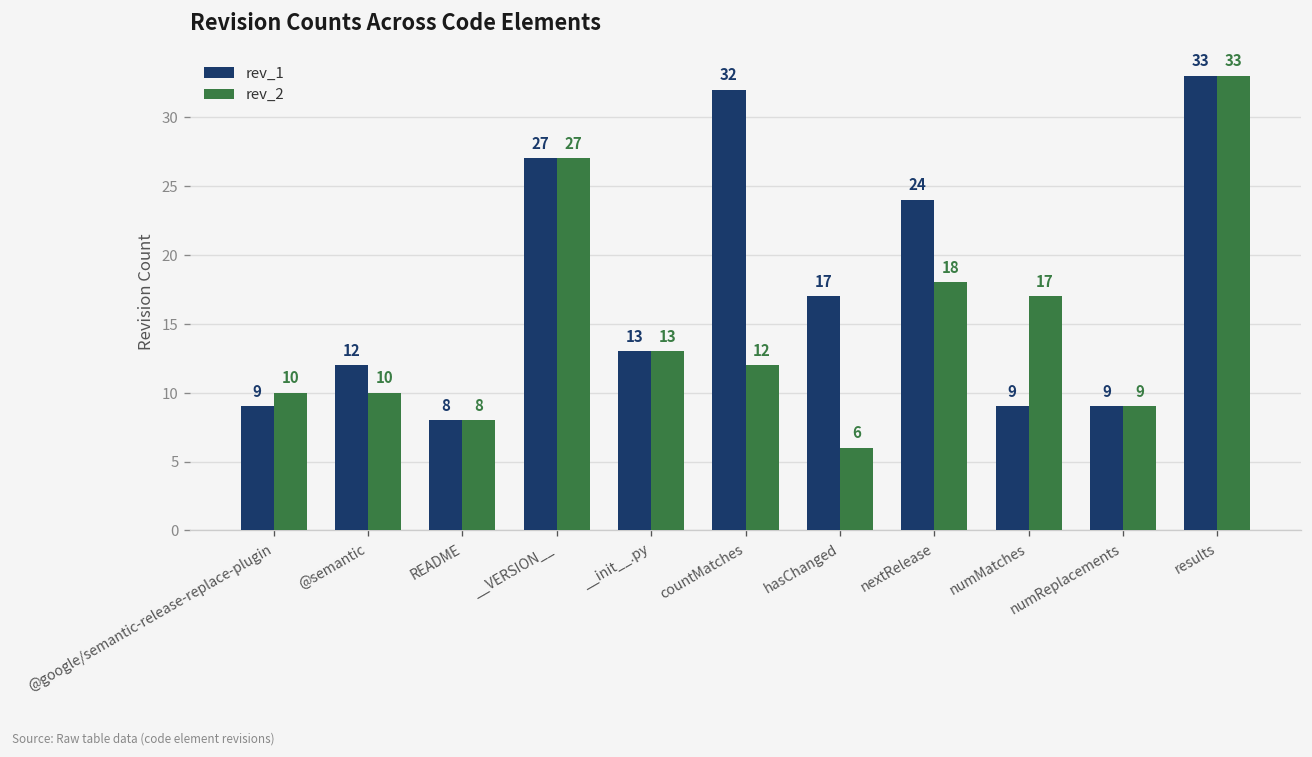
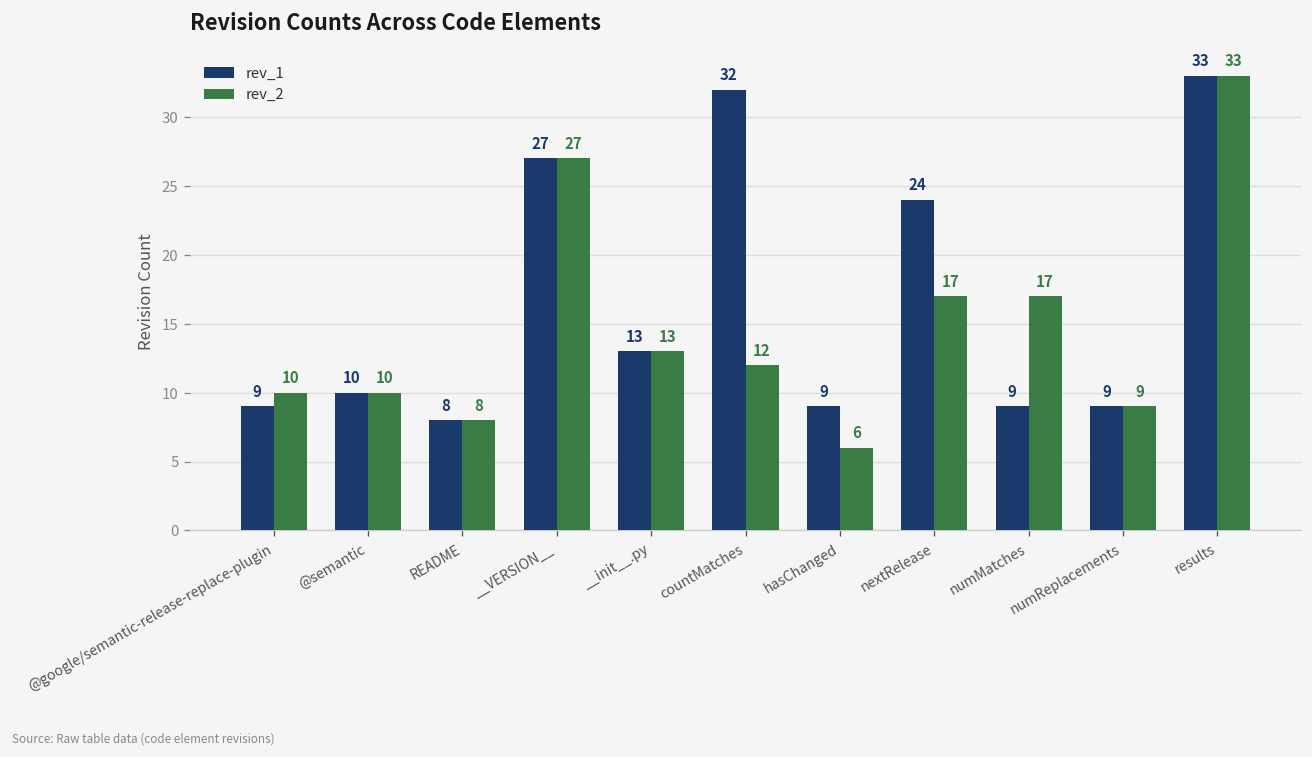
  {
    "rev_1": {
      "@google/semantic-release-replace-plugin": 9,
-     "@semantic": 12,
+     "@semantic": 10,
      "README": 8,
      "__VERSION__": 27,
      "__init__.py": 13,
      "countMatches": 32,
-     "hasChanged": 17,
+     "hasChanged": 9,
      "nextRelease": 24,
      "numMatches": 9,
      "numReplacements": 9,
      "results": 33
    },
    "rev_2": {
      "@google/semantic-release-replace-plugin": 10,
      "@semantic": 10,
      "README": 8,
      "__VERSION__": 27,
      "__init__.py": 13,
      "countMatches": 12,
      "hasChanged": 6,
-     "nextRelease": 18,
+     "nextRelease": 17,
      "numMatches": 17,
      "numReplacements": 9,
      "results": 33
    }
  }
